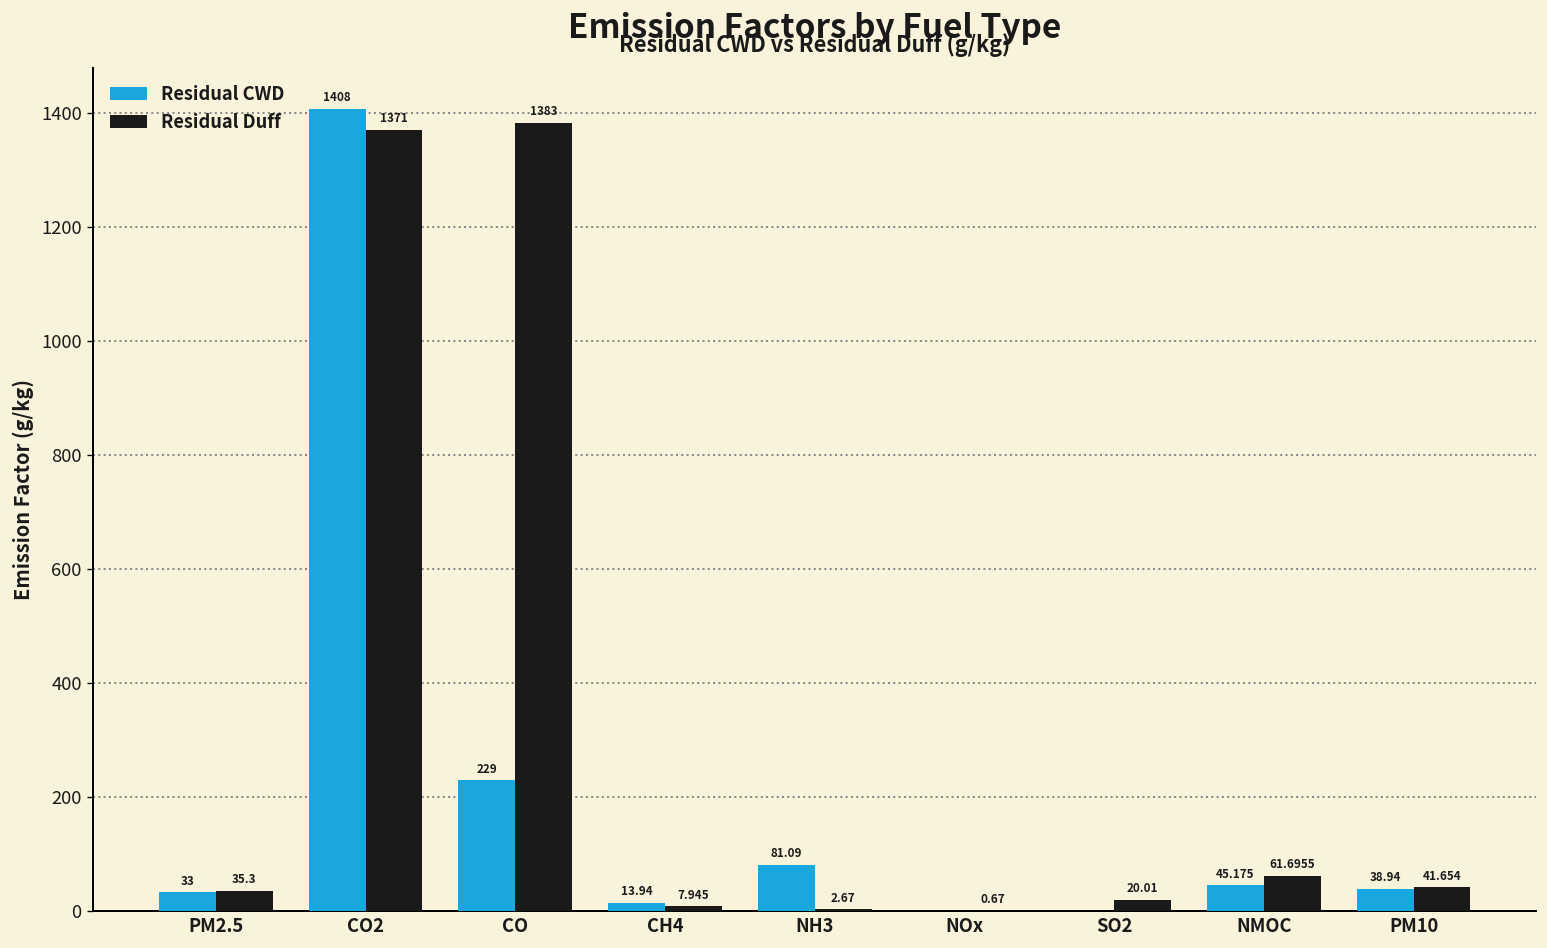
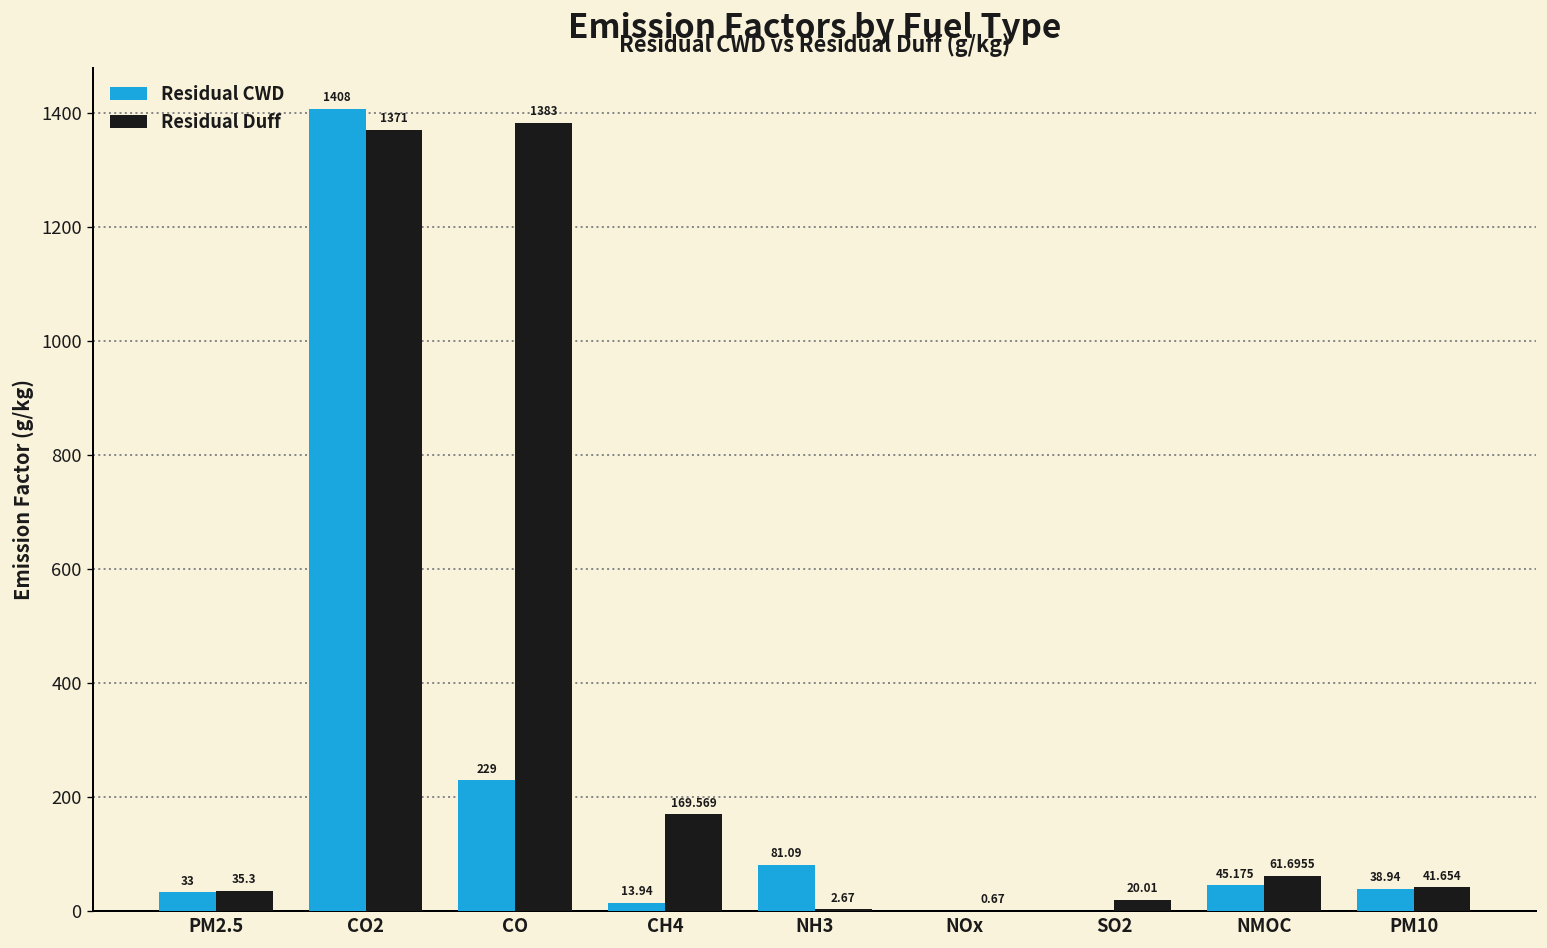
  {
    "Residual CWD": {
      "PM2.5": 33,
      "CO2": 1408,
      "CO": 229,
      "CH4": 13.94,
      "NH3": 81.09,
      "NMOC": 45.175,
      "PM10": 38.94
    },
    "Residual Duff": {
      "PM2.5": 35.3,
      "CO2": 1371,
      "CO": 1383,
-     "CH4": 7.945,
+     "CH4": 169.569,
      "NH3": 2.67,
      "NOx": 0.67,
      "SO2": 20.01,
      "NMOC": 61.6955,
      "PM10": 41.654
    }
  }
